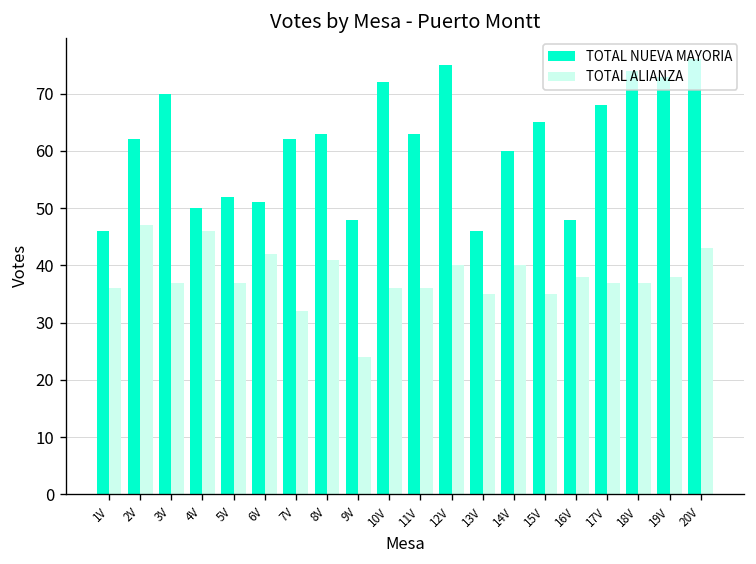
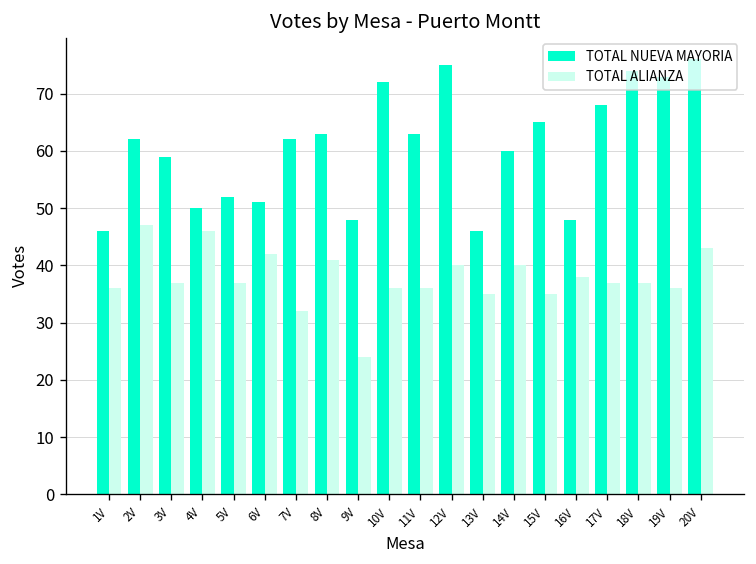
  {
    "TOTAL NUEVA MAYORIA": {
      "1V": 46,
      "2V": 62,
-     "3V": 70,
+     "3V": 59,
      "4V": 50,
      "5V": 52,
      "6V": 51,
      "7V": 62,
      "8V": 63,
      "9V": 48,
      "10V": 72,
      "11V": 63,
      "12V": 75,
      "13V": 46,
      "14V": 60,
      "15V": 65,
      "16V": 48,
      "17V": 68
    },
    "TOTAL ALIANZA": {
      "1V": 36,
      "2V": 47,
      "3V": 37,
      "4V": 46,
      "5V": 37,
      "6V": 42,
      "7V": 32,
      "8V": 41,
      "9V": 24,
      "10V": 36,
      "11V": 36,
      "12V": 40,
      "13V": 35,
      "14V": 40,
      "15V": 35,
      "16V": 38,
      "17V": 37,
      "18V": 37,
-     "19V": 38,
+     "19V": 36,
      "20V": 43
    }
  }
